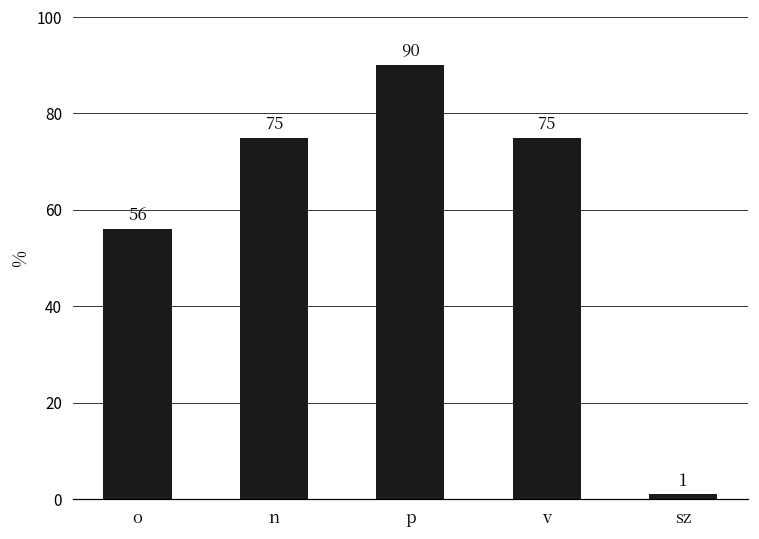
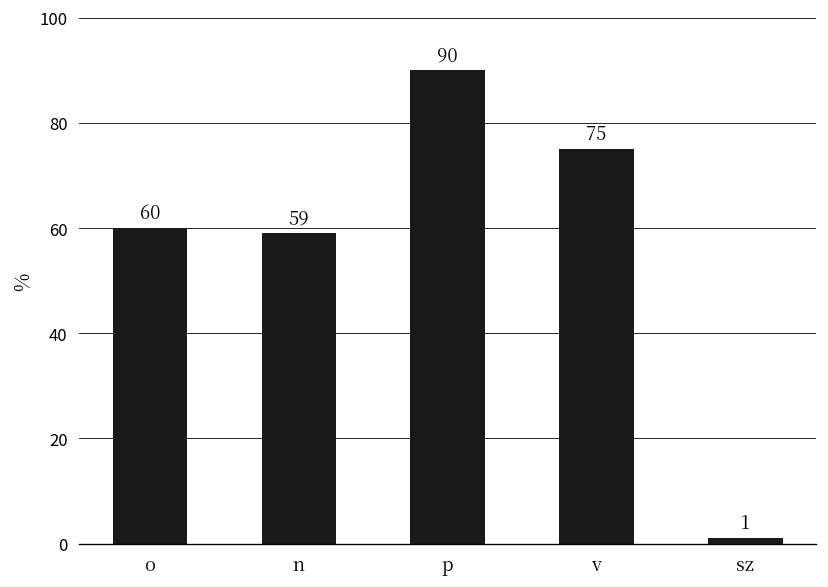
  {
-   "o": 56,
-   "n": 75,
+   "o": 60,
+   "n": 59,
    "p": 90,
    "v": 75,
    "sz": 1
  }
